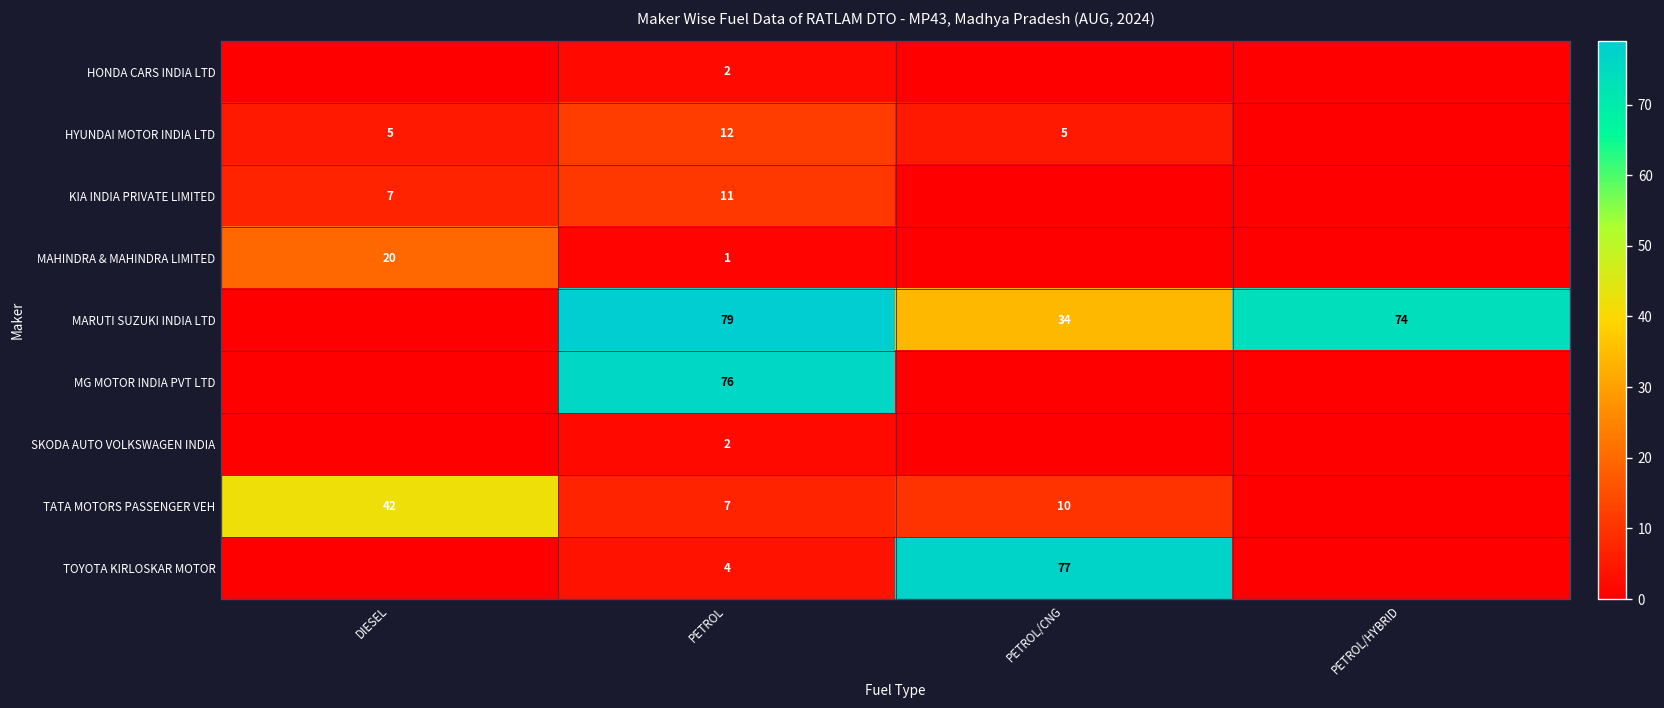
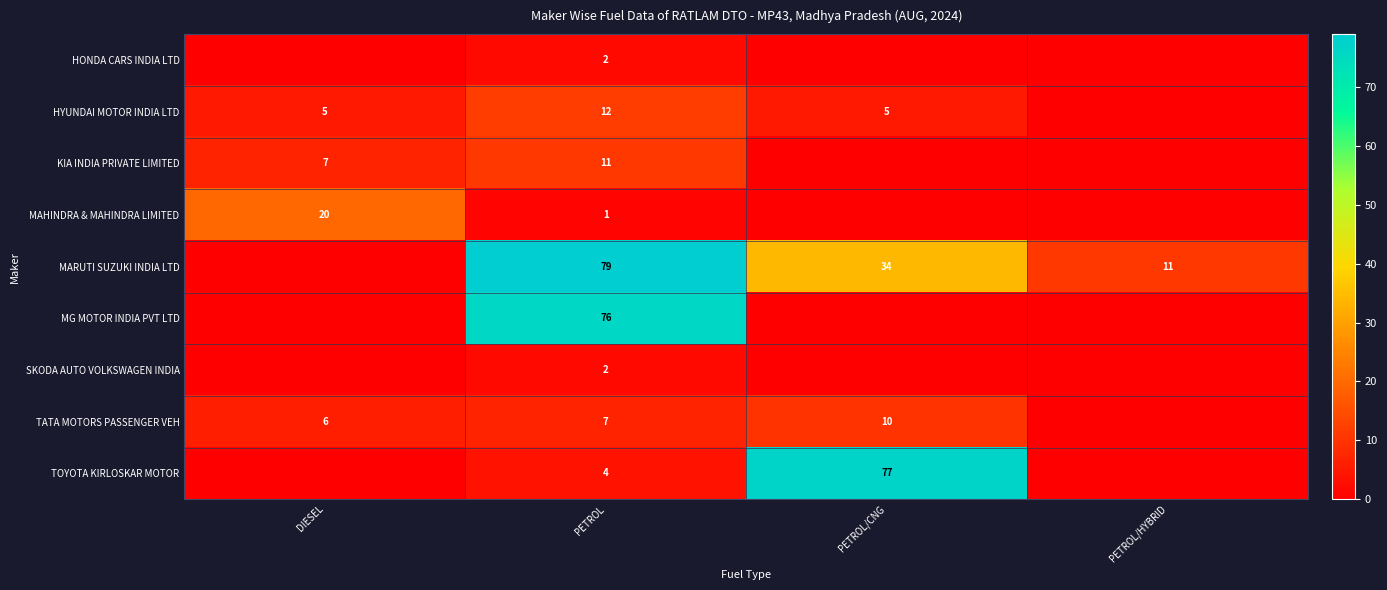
  {
    "HONDA CARS INDIA LTD": {
      "PETROL": 2
    },
    "HYUNDAI MOTOR INDIA LTD": {
      "DIESEL": 5,
      "PETROL": 12,
      "PETROL/CNG": 5
    },
    "KIA INDIA PRIVATE LIMITED": {
      "DIESEL": 7,
      "PETROL": 11
    },
    "MAHINDRA & MAHINDRA LIMITED": {
      "DIESEL": 20,
      "PETROL": 1
    },
    "MARUTI SUZUKI INDIA LTD": {
      "PETROL": 79,
      "PETROL/CNG": 34,
-     "PETROL/HYBRID": 74
+     "PETROL/HYBRID": 11
    },
    "MG MOTOR INDIA PVT LTD": {
      "PETROL": 76
    },
    "SKODA AUTO VOLKSWAGEN INDIA": {
      "PETROL": 2
    },
    "TATA MOTORS PASSENGER VEH": {
-     "DIESEL": 42,
+     "DIESEL": 6,
      "PETROL": 7,
      "PETROL/CNG": 10
    },
    "TOYOTA KIRLOSKAR MOTOR": {
      "PETROL": 4,
      "PETROL/CNG": 77
    }
  }
